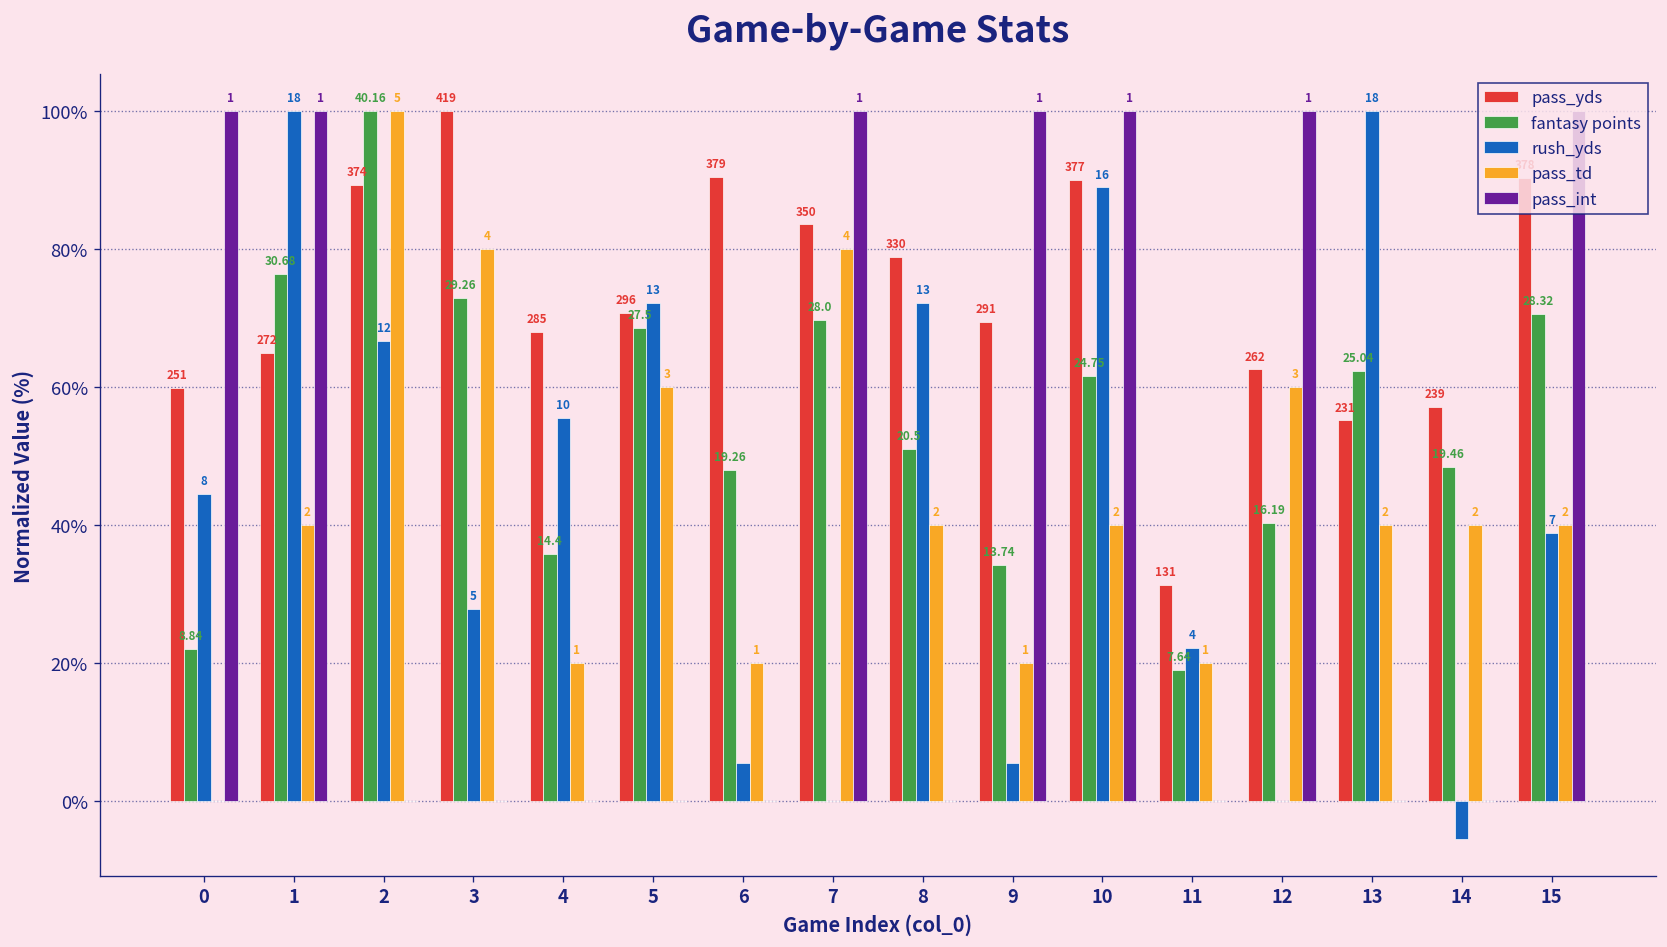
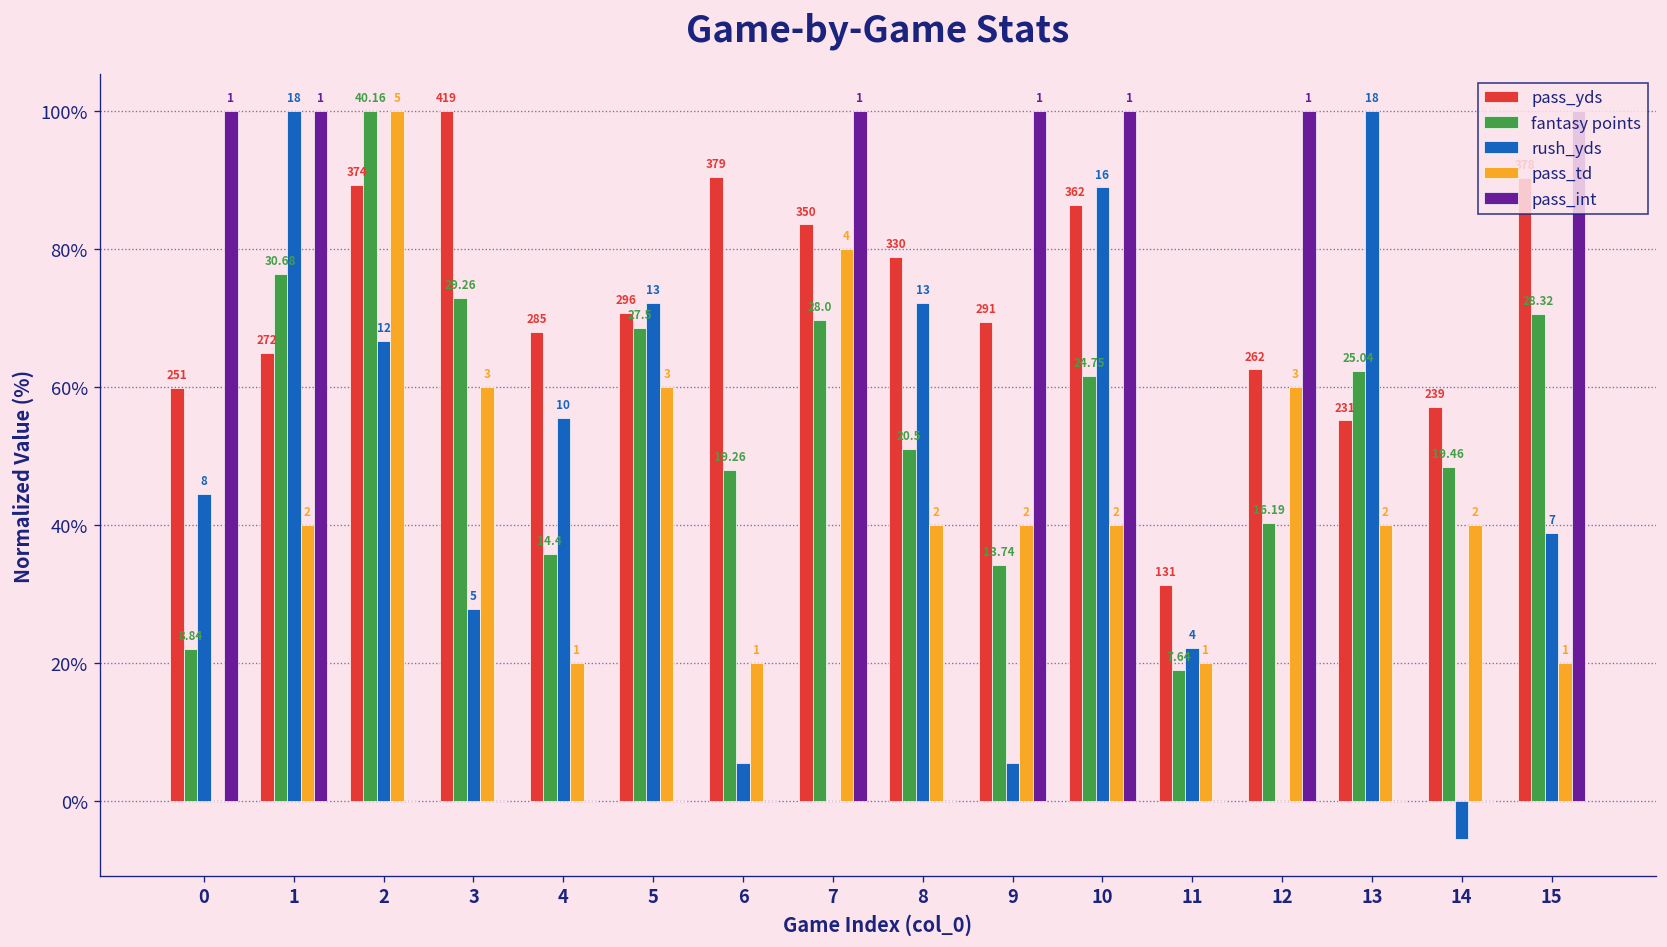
  {
    "pass_yds": {
-     "10": "377"
+     "10": "362"
    },
    "fantasy points": {
      "5": "68%",
      "11": "19%"
    },
    "rush_yds": {
      "6": "6%",
      "7": "0%",
      "9": "6%",
      "12": "0%",
      "14": "-6%"
    },
    "pass_td": {
-     "3": "4",
-     "9": "1",
-     "15": "2"
+     "3": "3",
+     "9": "2",
+     "15": "1"
    },
    "pass_int": {
      "2": "0%",
      "3": "0%",
      "4": "0%",
      "5": "0%",
      "6": "0%",
      "8": "0%",
      "11": "0%",
      "13": "0%",
      "14": "0%"
    }
  }
